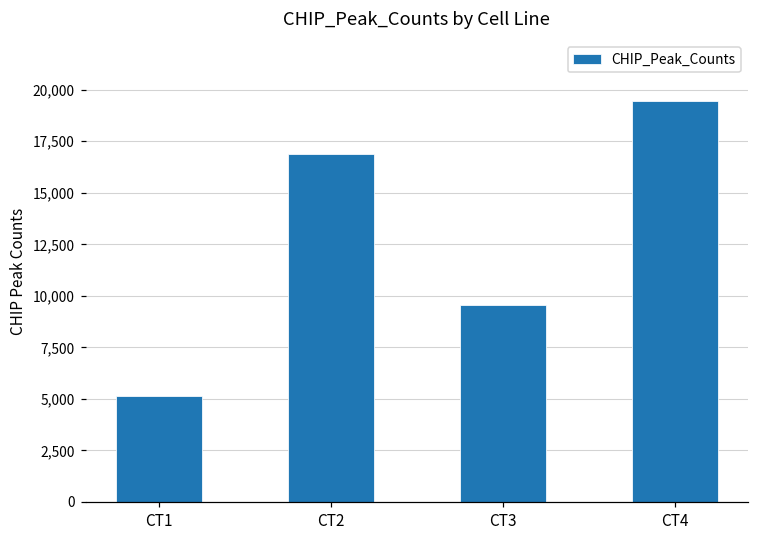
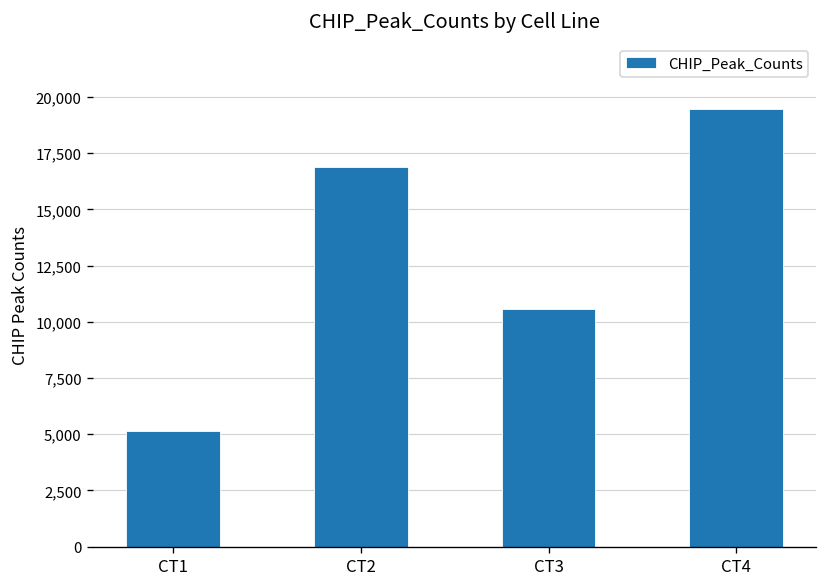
  {
    "CT1": "5,100",
    "CT2": "16,900",
-   "CT3": "9,500",
+   "CT3": "10,600",
    "CT4": "19,500"
  }
